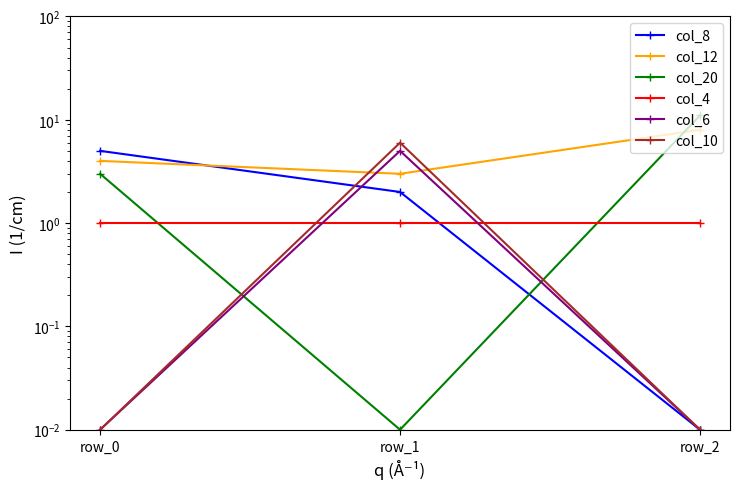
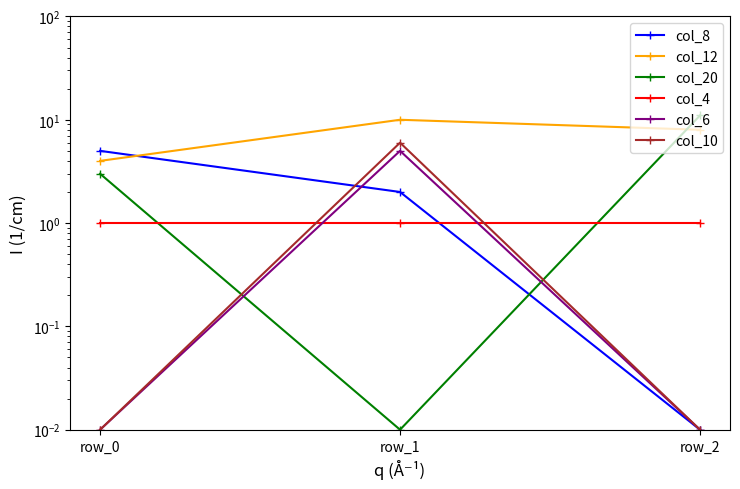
  {
    "col_8": {
      "row_0": 5,
      "row_1": 2
    },
    "col_12": {
      "row_0": 4,
-     "row_1": 3
+     "row_1": 10
    },
    "col_20": {
      "row_0": 3,
      "row_1": 0.010
    },
    "col_4": {
      "row_0": 1,
      "row_1": 1,
      "row_2": 1
    },
    "col_6": {
      "row_1": 5
    },
    "col_10": {
      "row_1": 6
    }
  }
